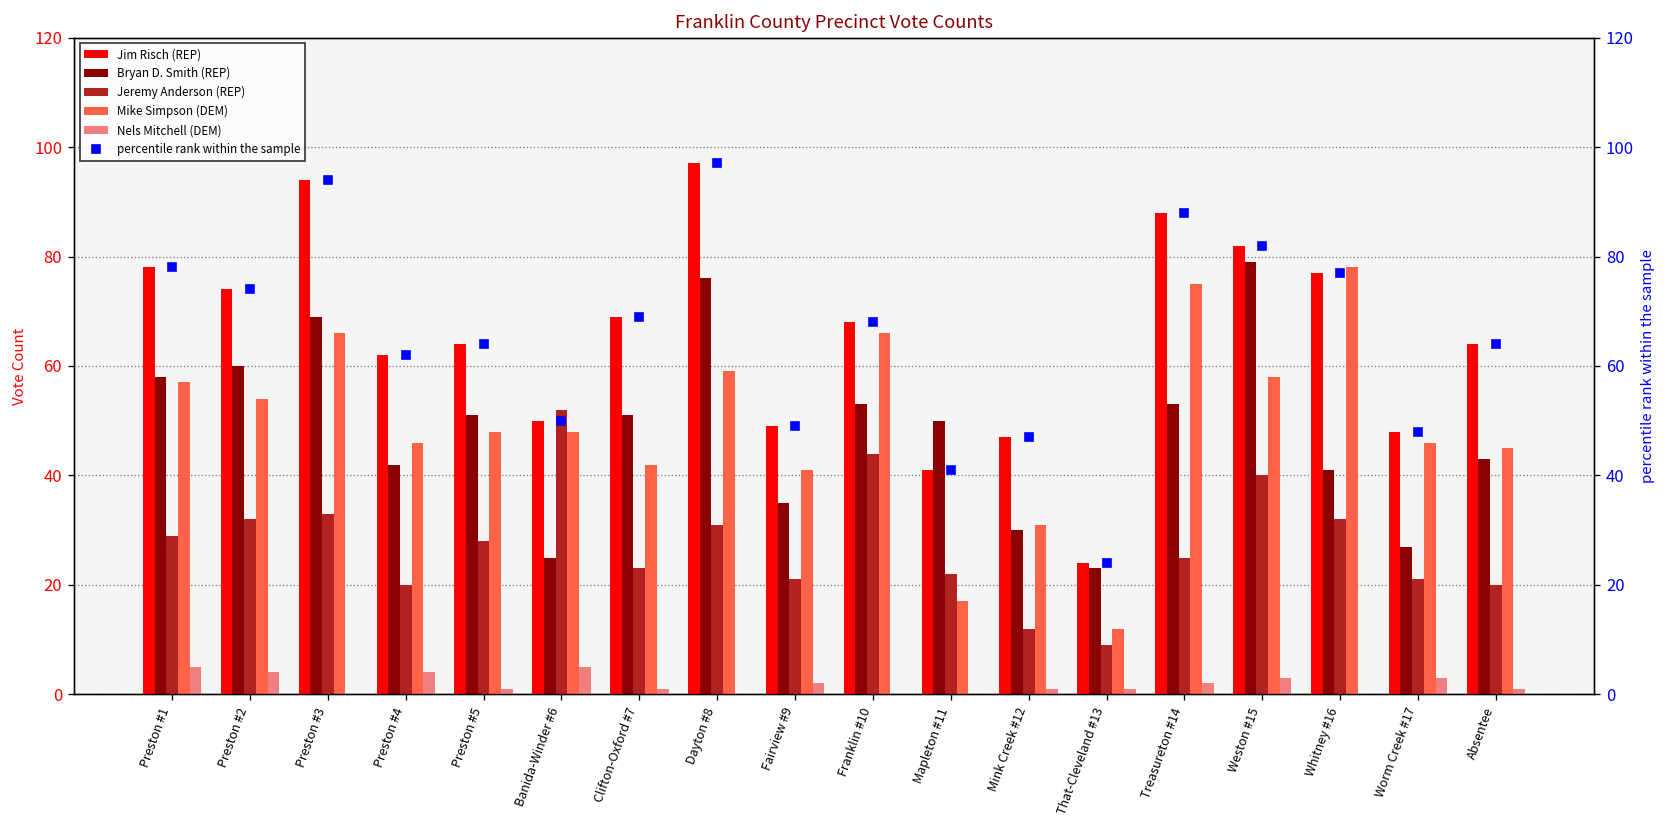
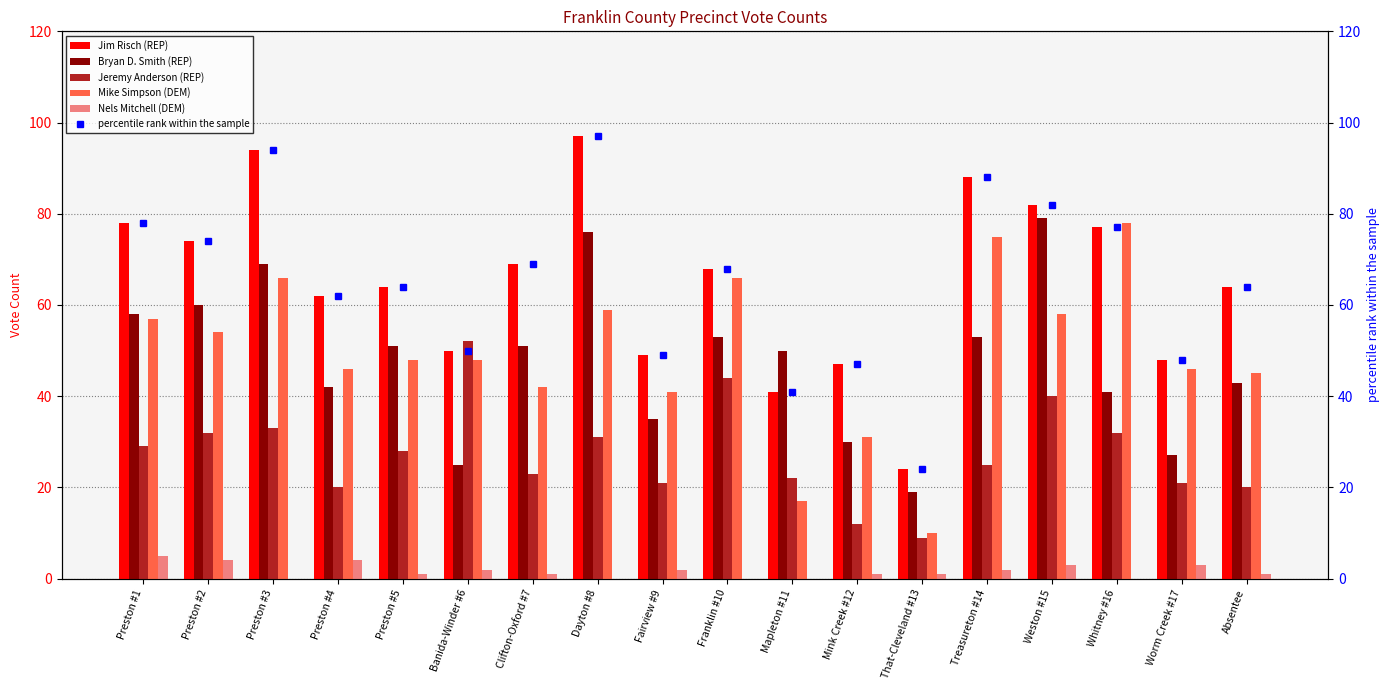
  {
    "Jim Risch (REP)": {
      "Preston #1": 78,
      "Preston #2": 74,
      "Preston #3": 94,
      "Preston #4": 62,
      "Preston #5": 64,
      "Banida-Winder #6": 50,
      "Clifton-Oxford #7": 69,
      "Dayton #8": 97,
      "Fairview #9": 49,
      "Franklin #10": 68,
      "Mapleton #11": 41,
      "Mink Creek #12": 47,
      "That-Cleveland #13": 24,
      "Treasureton #14": 88,
      "Weston #15": 82,
      "Whitney #16": 77,
      "Worm Creek #17": 48,
      "Absentee": 64
    },
    "Bryan D. Smith (REP)": {
      "Preston #1": 58,
      "Preston #2": 60,
      "Preston #3": 69,
      "Preston #4": 42,
      "Preston #5": 51,
      "Banida-Winder #6": 25,
      "Clifton-Oxford #7": 51,
      "Dayton #8": 76,
      "Fairview #9": 35,
      "Franklin #10": 53,
      "Mapleton #11": 50,
      "Mink Creek #12": 30,
-     "That-Cleveland #13": 23,
+     "That-Cleveland #13": 19,
      "Treasureton #14": 53,
      "Weston #15": 79,
      "Whitney #16": 41,
      "Worm Creek #17": 27,
      "Absentee": 43
    },
    "Jeremy Anderson (REP)": {
      "Preston #1": 29,
      "Preston #2": 32,
      "Preston #3": 33,
      "Preston #4": 20,
      "Preston #5": 28,
      "Banida-Winder #6": 52,
      "Clifton-Oxford #7": 23,
      "Dayton #8": 31,
      "Fairview #9": 21,
      "Franklin #10": 44,
      "Mapleton #11": 22,
      "Mink Creek #12": 12,
      "That-Cleveland #13": 9,
      "Treasureton #14": 25,
      "Weston #15": 40,
      "Whitney #16": 32,
      "Worm Creek #17": 21,
      "Absentee": 20
    },
    "Mike Simpson (DEM)": {
      "Preston #1": 57,
      "Preston #2": 54,
      "Preston #3": 66,
      "Preston #4": 46,
      "Preston #5": 48,
      "Banida-Winder #6": 48,
      "Clifton-Oxford #7": 42,
      "Dayton #8": 59,
      "Fairview #9": 41,
      "Franklin #10": 66,
      "Mapleton #11": 17,
      "Mink Creek #12": 31,
-     "That-Cleveland #13": 12,
+     "That-Cleveland #13": 10,
      "Treasureton #14": 75,
      "Weston #15": 58,
      "Whitney #16": 78,
      "Worm Creek #17": 46,
      "Absentee": 45
    },
    "Nels Mitchell (DEM)": {
      "Preston #1": 5,
      "Preston #2": 4,
      "Preston #3": 0,
      "Preston #4": 4,
      "Preston #5": 1,
-     "Banida-Winder #6": 5,
+     "Banida-Winder #6": 2,
      "Clifton-Oxford #7": 1,
      "Dayton #8": 0,
      "Fairview #9": 2,
      "Franklin #10": 0,
      "Mapleton #11": 0,
      "Mink Creek #12": 1,
      "That-Cleveland #13": 1,
      "Treasureton #14": 2,
      "Weston #15": 3,
      "Whitney #16": 0,
      "Worm Creek #17": 3,
      "Absentee": 1
    },
    "percentile rank within the sample": {
      "Preston #1": 78,
      "Preston #2": 74,
      "Preston #3": 94,
      "Preston #4": 62,
      "Preston #5": 64,
      "Banida-Winder #6": 50,
      "Clifton-Oxford #7": 69,
      "Dayton #8": 97,
      "Fairview #9": 49,
      "Franklin #10": 68,
      "Mapleton #11": 41,
      "Mink Creek #12": 47,
      "That-Cleveland #13": 24,
      "Treasureton #14": 88,
      "Weston #15": 82,
      "Whitney #16": 77,
      "Worm Creek #17": 48,
      "Absentee": 64
    }
  }
